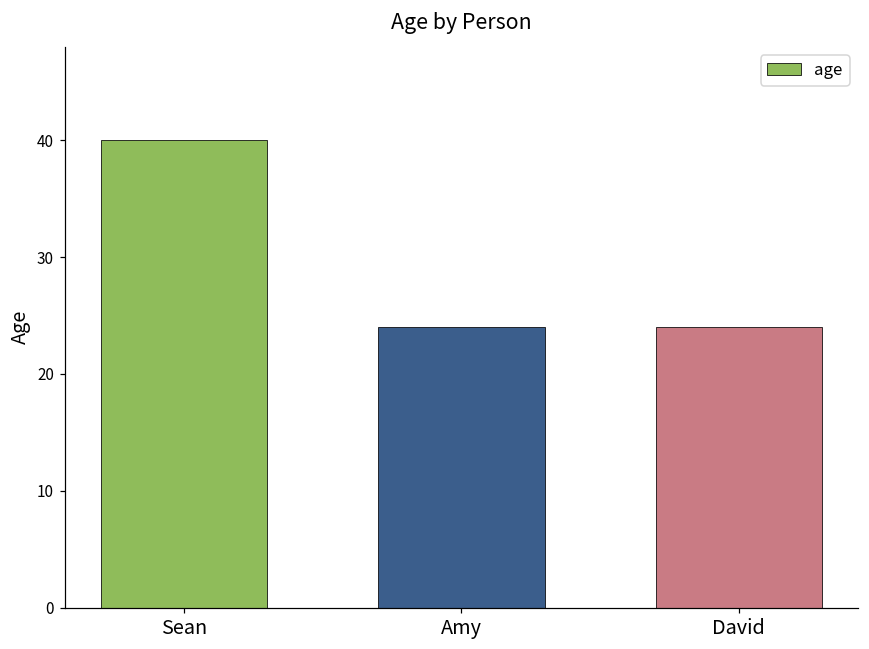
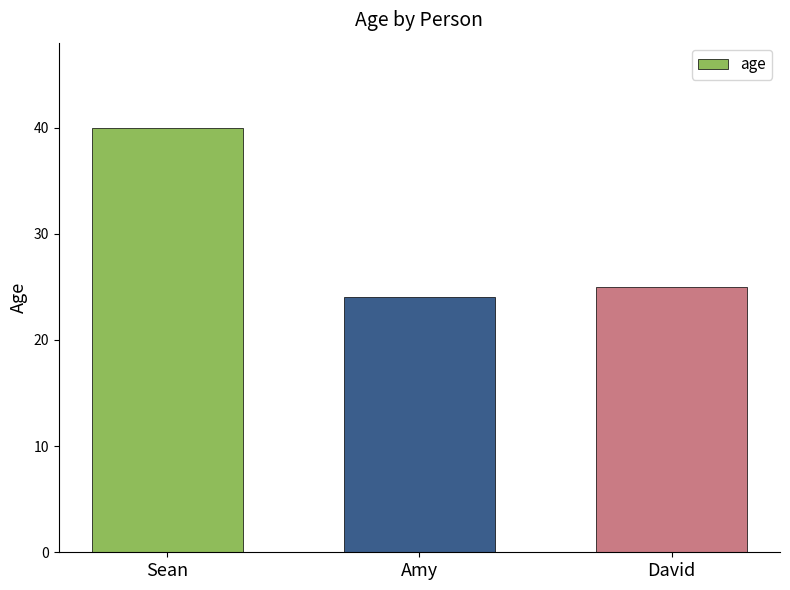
  {
    "Sean": 40,
    "Amy": 24,
-   "David": 24
+   "David": 25
  }
